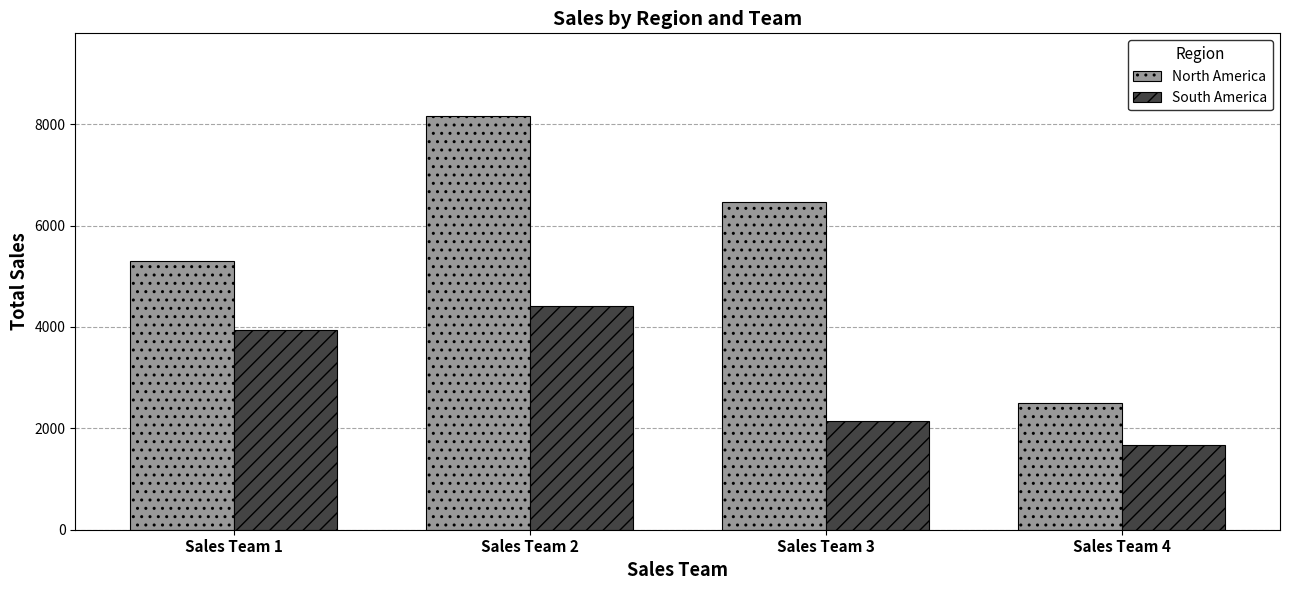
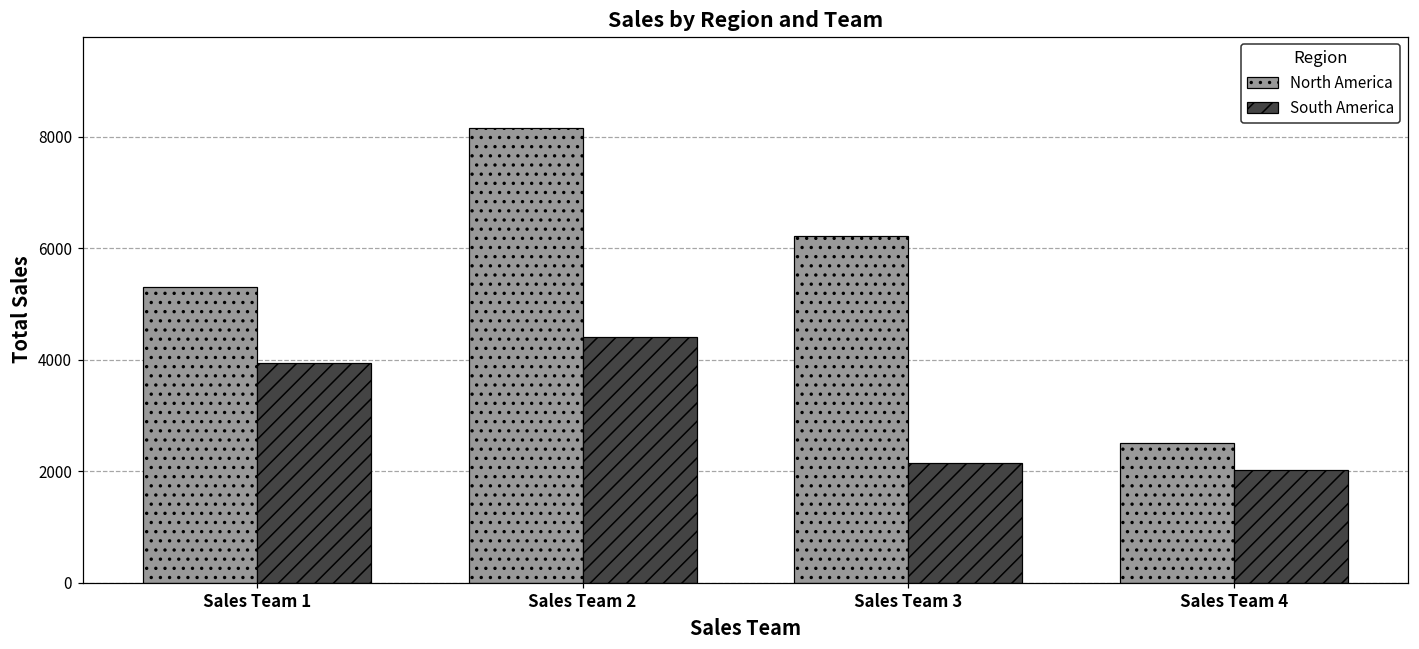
  {
    "North America": {
      "Sales Team 1": 5300,
      "Sales Team 2": 8200,
-     "Sales Team 3": 6500,
+     "Sales Team 3": 6200,
      "Sales Team 4": 2500
    },
    "South America": {
      "Sales Team 1": 3900,
      "Sales Team 2": 4400,
      "Sales Team 3": 2100,
-     "Sales Team 4": 1700
+     "Sales Team 4": 2000
    }
  }
